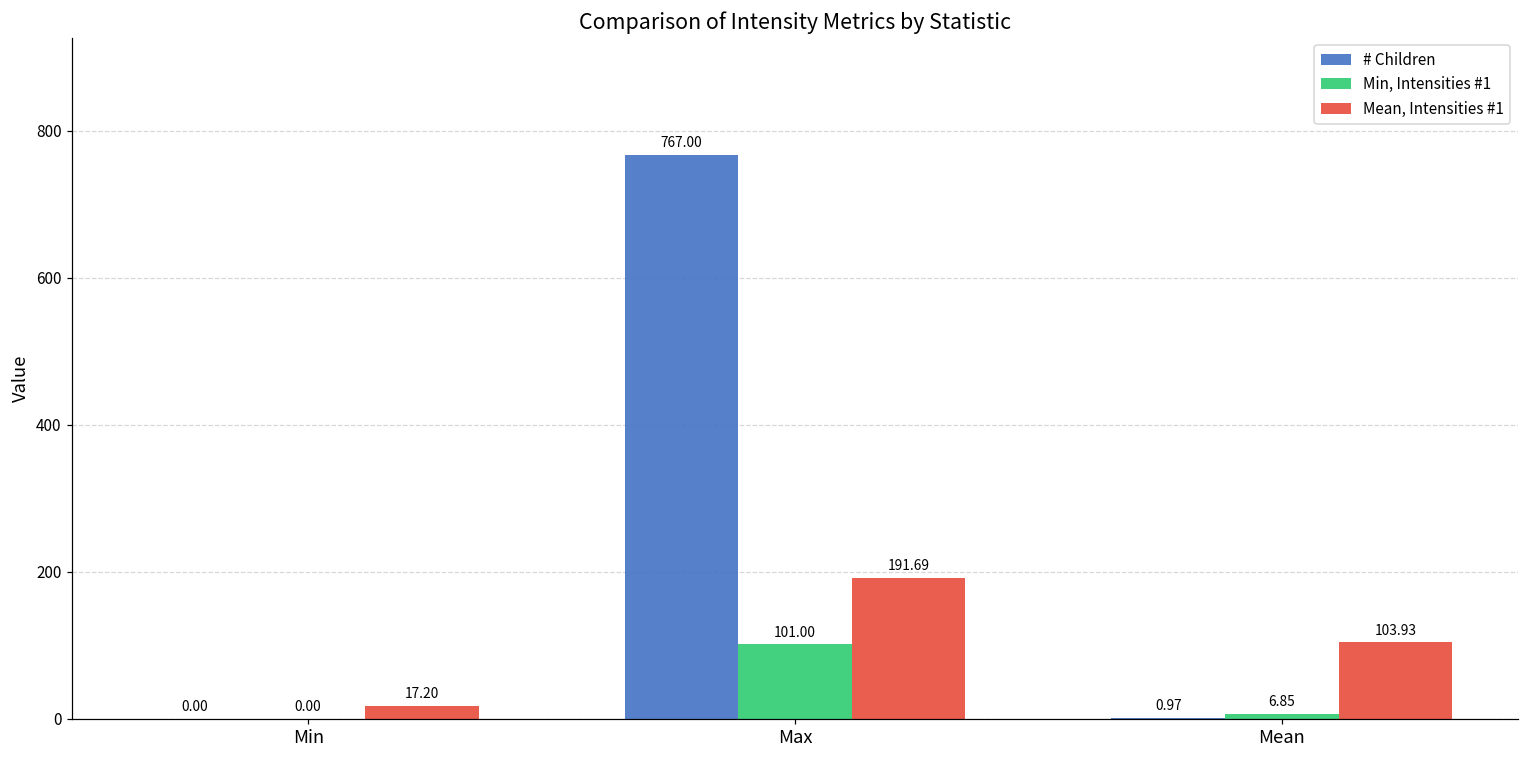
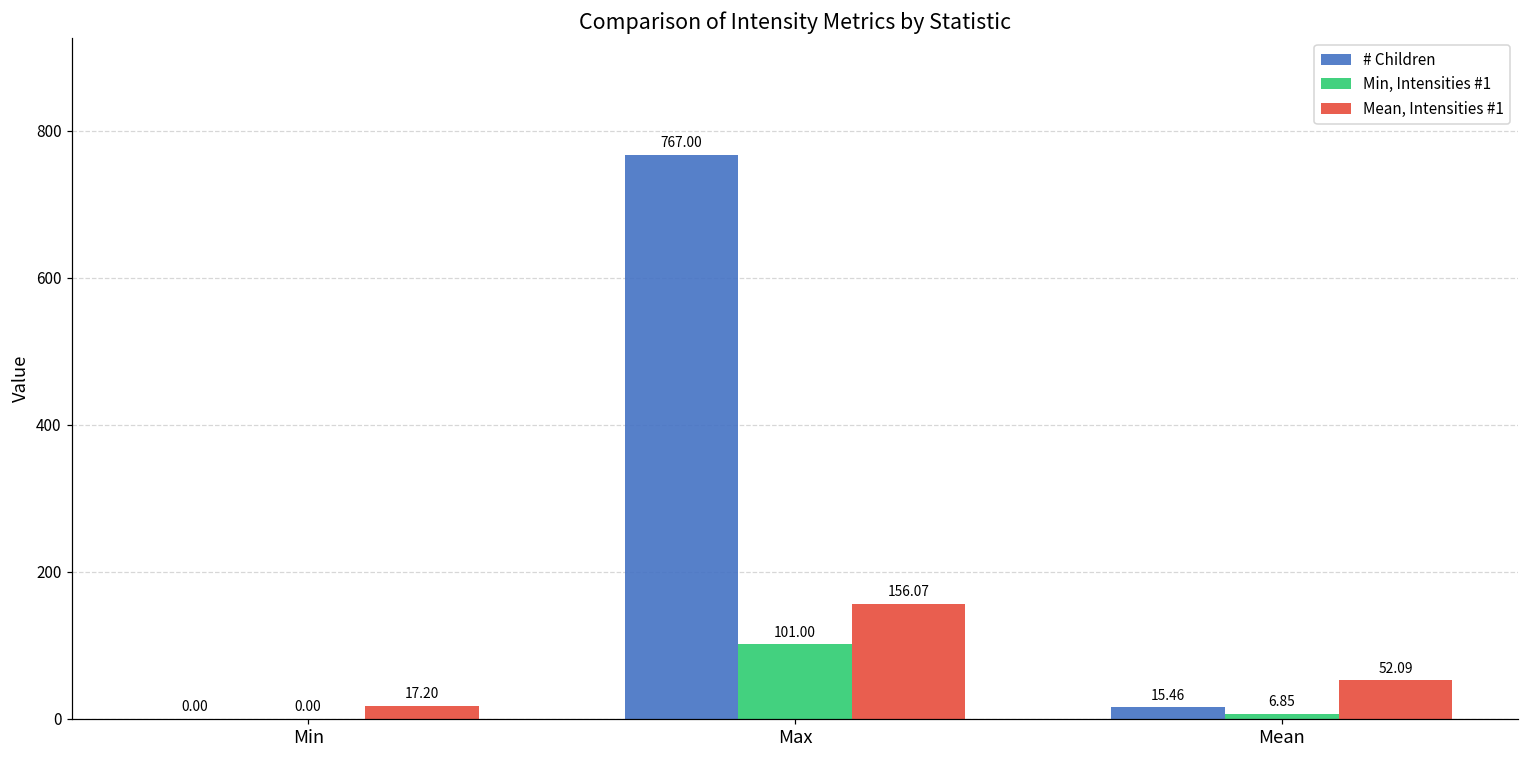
  {
    "# Children": {
      "Min": 0.00,
      "Max": 767.00,
-     "Mean": 0.97
+     "Mean": 15.46
    },
    "Min, Intensities #1": {
      "Min": 0.00,
      "Max": 101.00,
      "Mean": 6.85
    },
    "Mean, Intensities #1": {
      "Min": 17.20,
-     "Max": 191.69,
-     "Mean": 103.93
+     "Max": 156.07,
+     "Mean": 52.09
    }
  }
